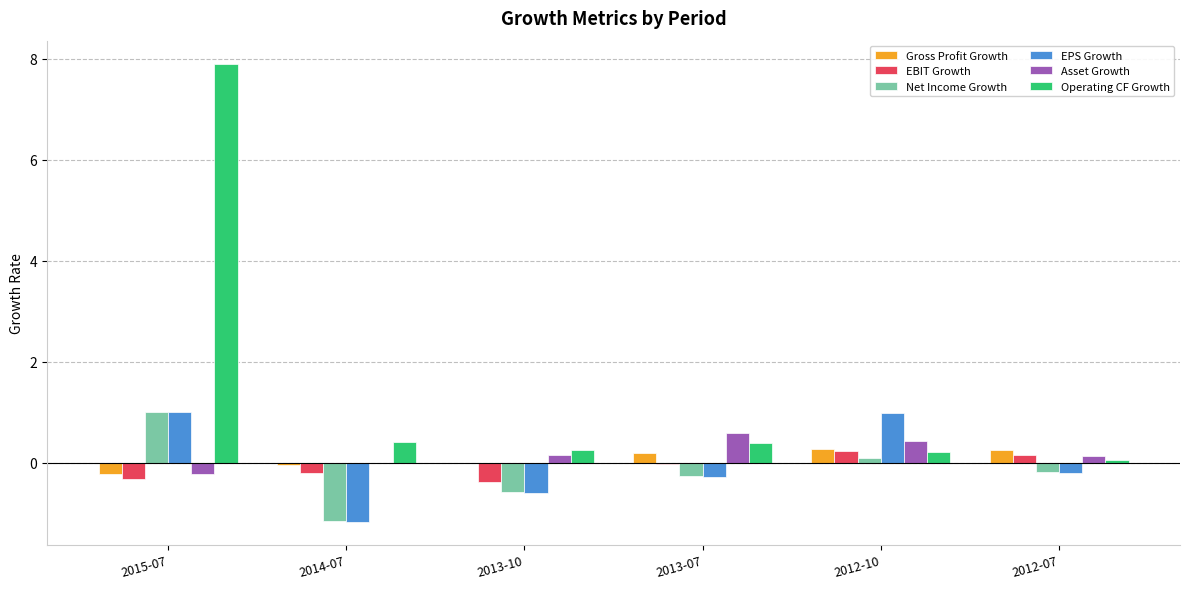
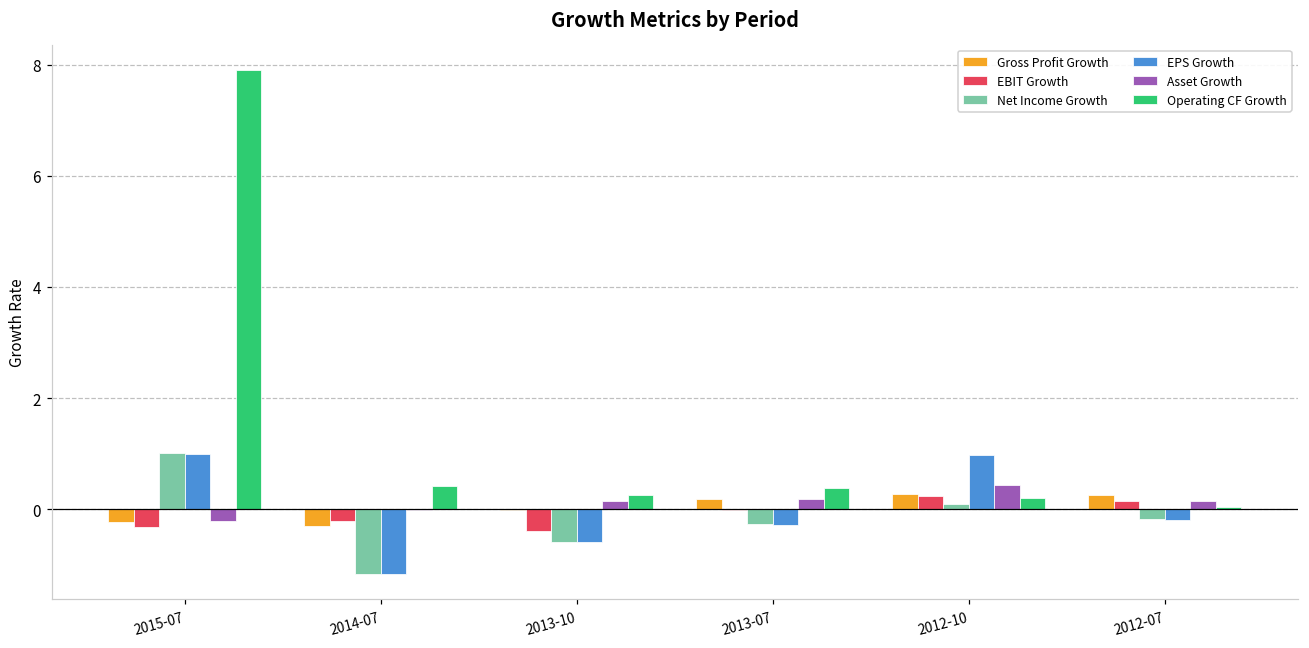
  {
    "Gross Profit Growth": {
      "2015-07": -0.2,
-     "2014-07": 0.0,
+     "2014-07": -0.3,
      "2013-07": 0.2,
      "2012-10": 0.3,
      "2012-07": 0.3
    },
    "EBIT Growth": {
      "2015-07": -0.3,
      "2014-07": -0.2,
      "2013-10": -0.4,
      "2012-10": 0.2,
      "2012-07": 0.2
    },
    "Net Income Growth": {
      "2015-07": 1.0,
      "2014-07": -1.2,
      "2013-10": -0.6,
      "2013-07": -0.3,
      "2012-10": 0.1,
      "2012-07": -0.2
    },
    "EPS Growth": {
      "2015-07": 1.0,
      "2014-07": -1.2,
      "2013-10": -0.6,
      "2013-07": -0.3,
      "2012-10": 1.0,
      "2012-07": -0.2
    },
    "Asset Growth": {
      "2015-07": -0.2,
      "2013-10": 0.1,
-     "2013-07": 0.6,
+     "2013-07": 0.2,
      "2012-10": 0.4,
      "2012-07": 0.1
    },
    "Operating CF Growth": {
      "2015-07": 7.9,
      "2014-07": 0.4,
      "2013-10": 0.3,
      "2013-07": 0.4,
      "2012-10": 0.2
    }
  }
